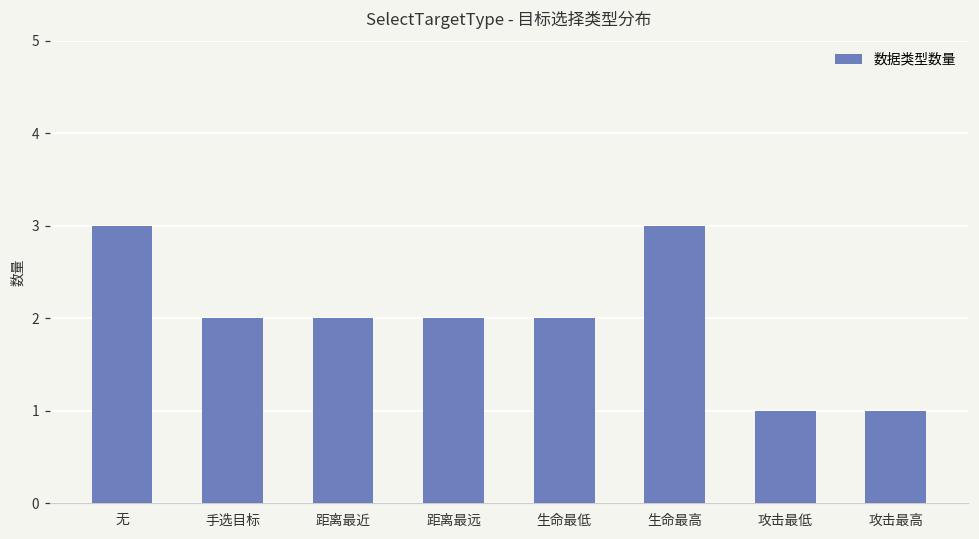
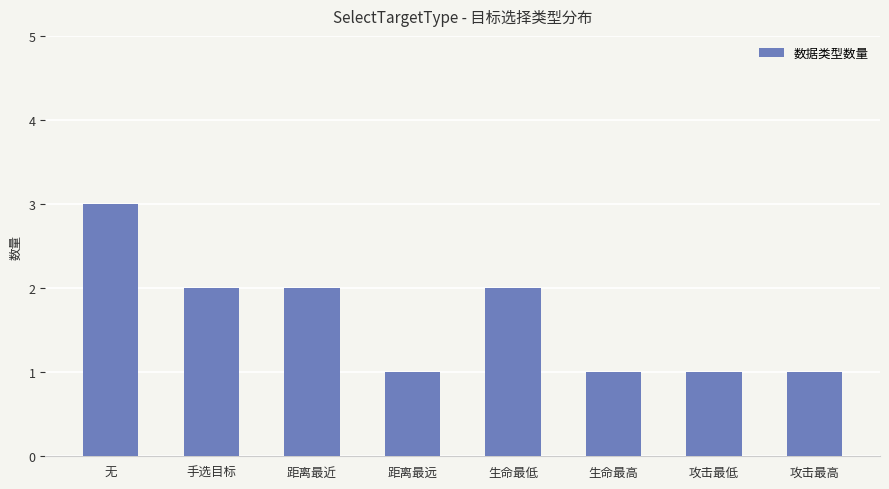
  {
    "无": 3,
    "手选目标": 2,
    "距离最近": 2,
-   "距离最远": 2,
+   "距离最远": 1,
    "生命最低": 2,
-   "生命最高": 3,
+   "生命最高": 1,
    "攻击最低": 1,
    "攻击最高": 1
  }
